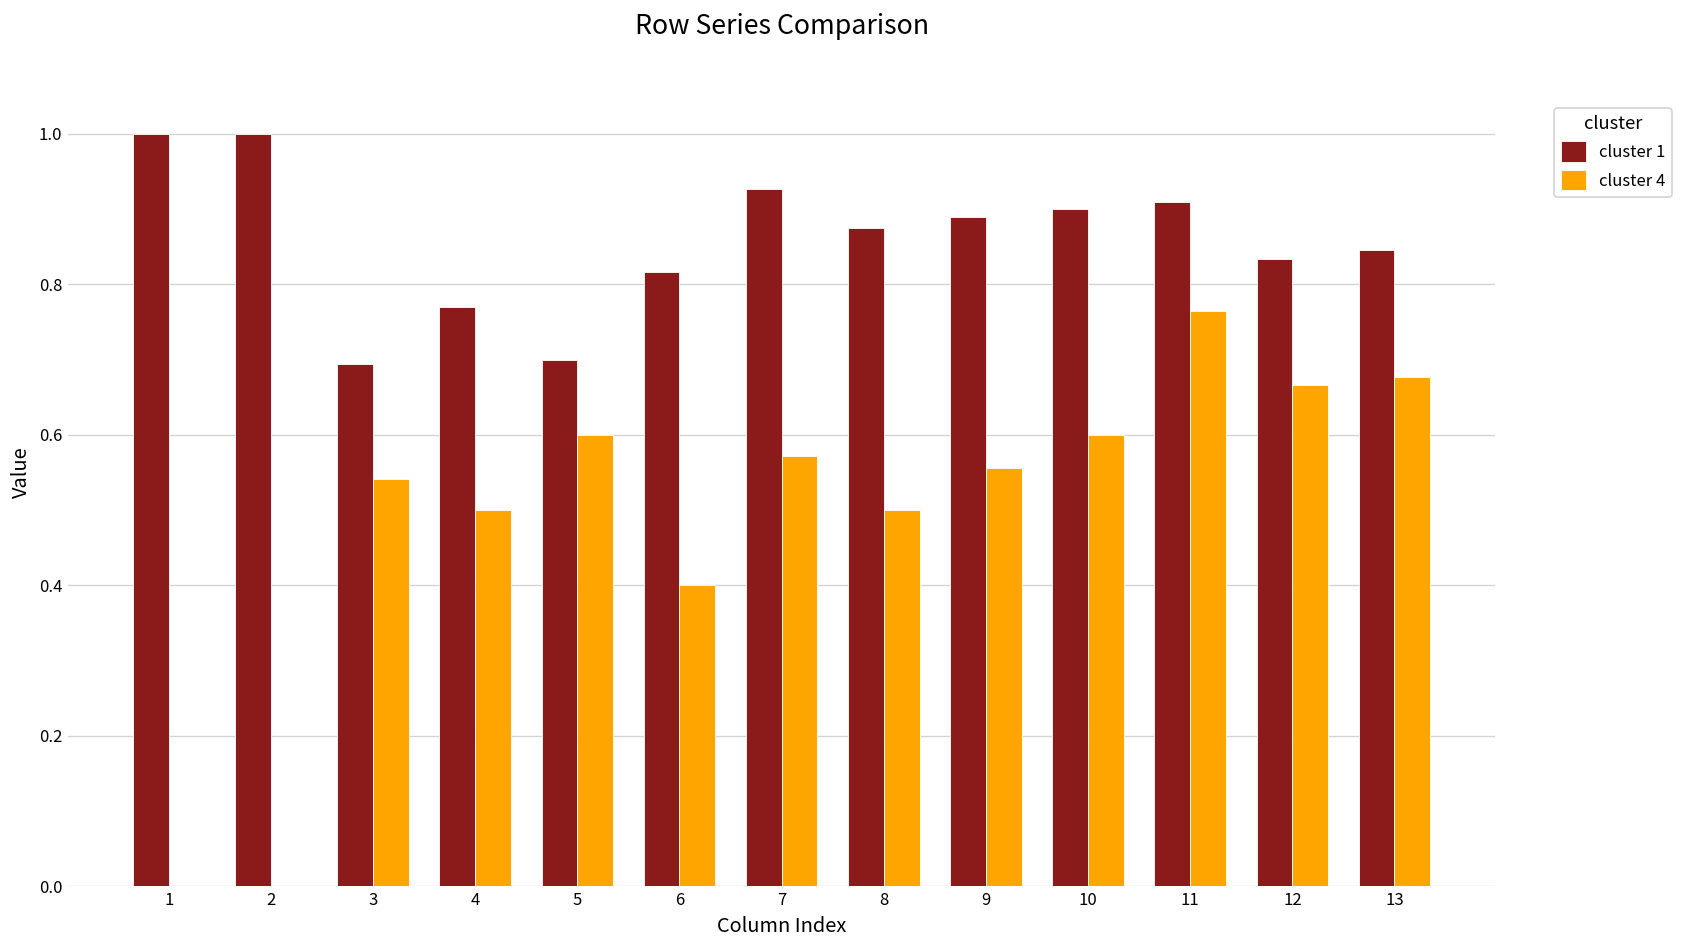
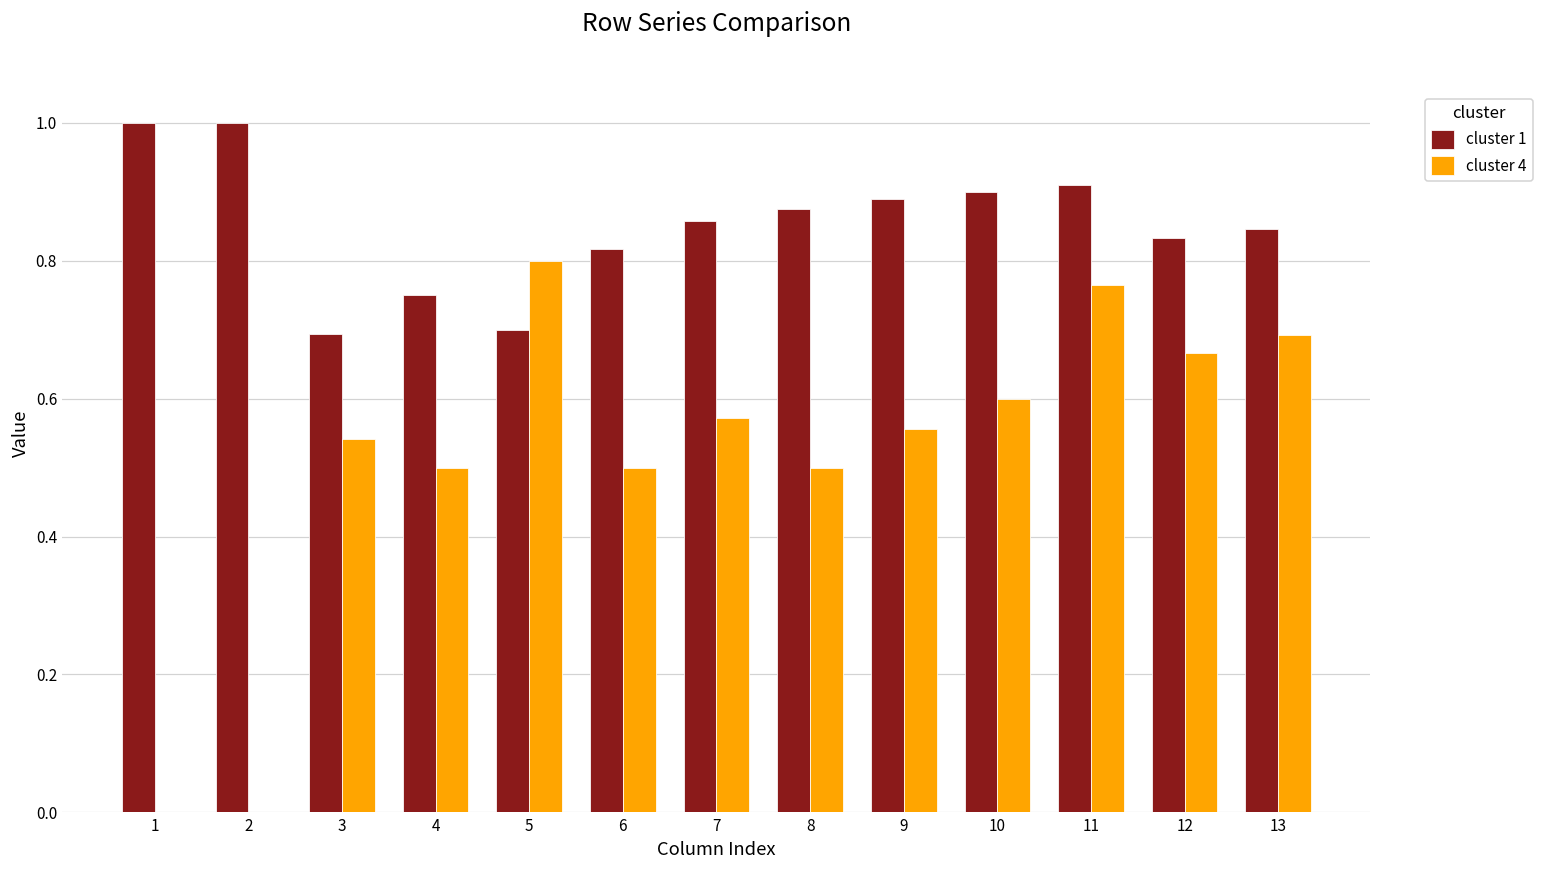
  {
    "cluster 1": {
      "1": 1.00,
      "2": 1.00,
      "3": 0.69,
-     "4": 0.77,
+     "4": 0.75,
      "5": 0.70,
      "6": 0.82,
-     "7": 0.93,
+     "7": 0.86,
      "8": 0.88,
      "9": 0.89,
      "10": 0.90,
      "11": 0.91,
      "12": 0.83,
      "13": 0.85
    },
    "cluster 4": {
      "1": 0.00,
      "2": 0.00,
      "3": 0.54,
      "4": 0.50,
-     "5": 0.6,
-     "6": 0.4,
+     "5": 0.8,
+     "6": 0.5,
      "7": 0.57,
      "8": 0.50,
      "9": 0.56,
      "10": 0.60,
      "11": 0.77,
      "12": 0.67,
-     "13": 0.68
+     "13": 0.69
    }
  }
